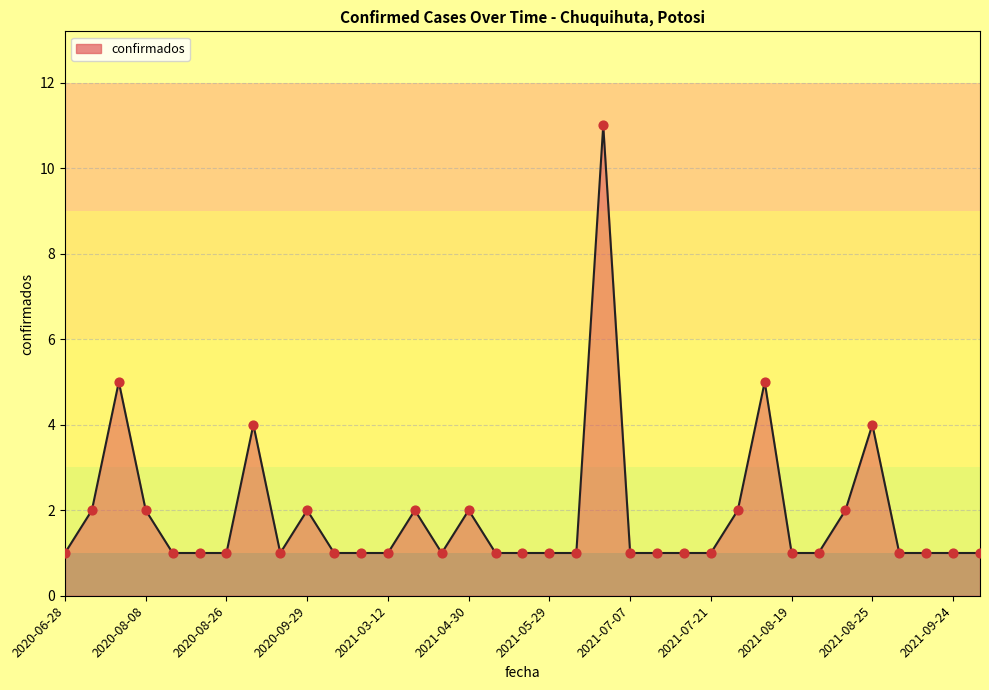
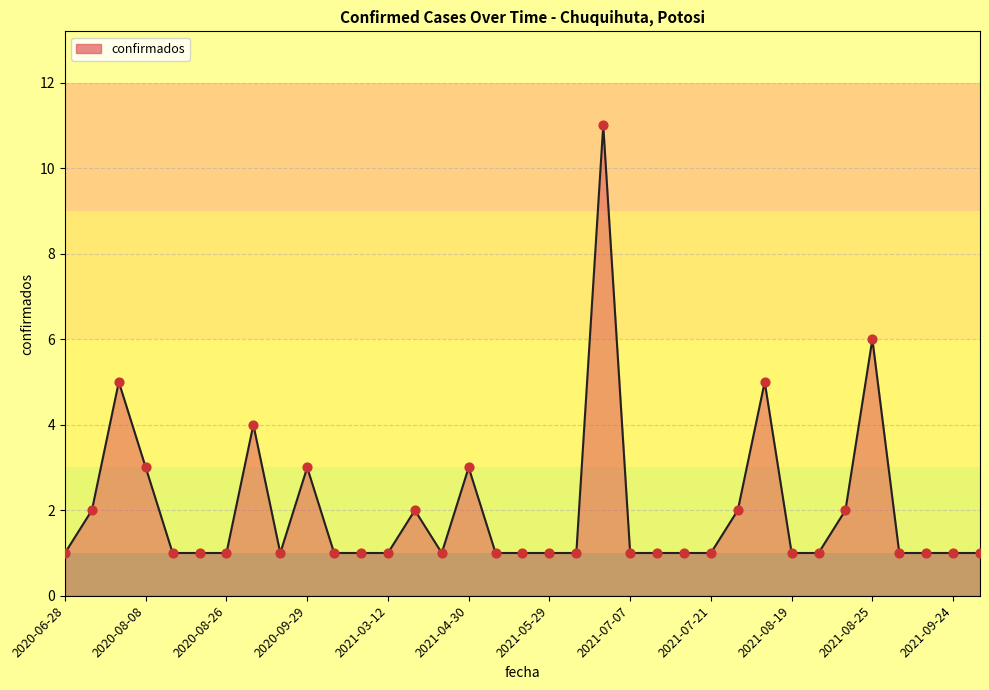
  {
    "2020-06-28": 1,
-   "2020-08-08": 2,
+   "2020-08-08": 3,
    "2020-08-26": 1,
-   "2020-09-29": 2,
+   "2020-09-29": 3,
    "2021-03-12": 1,
-   "2021-04-30": 2,
+   "2021-04-30": 3,
    "2021-05-29": 1,
    "2021-07-07": 1,
    "2021-07-21": 1,
    "2021-08-19": 1,
-   "2021-08-25": 4,
+   "2021-08-25": 6,
    "2021-09-24": 1
  }
